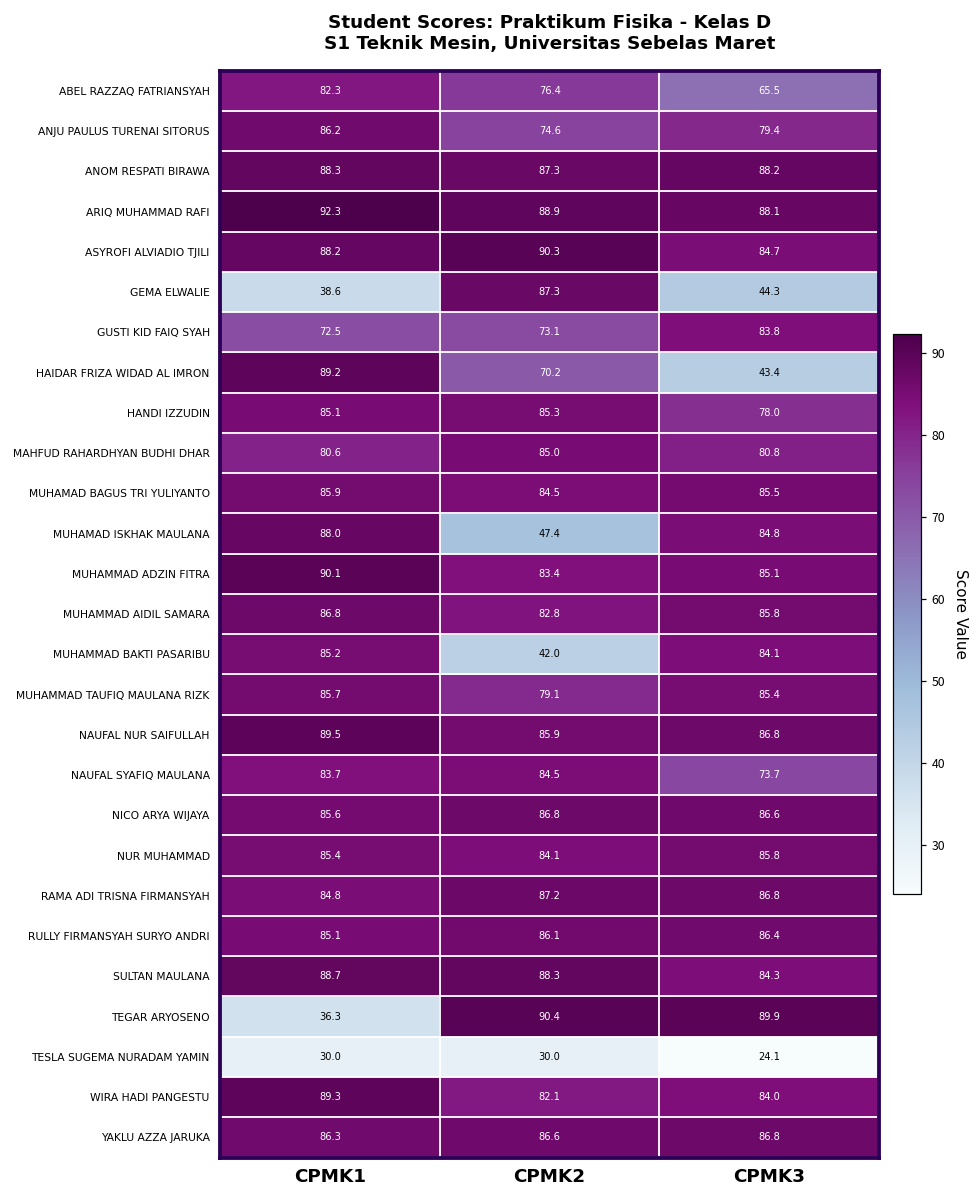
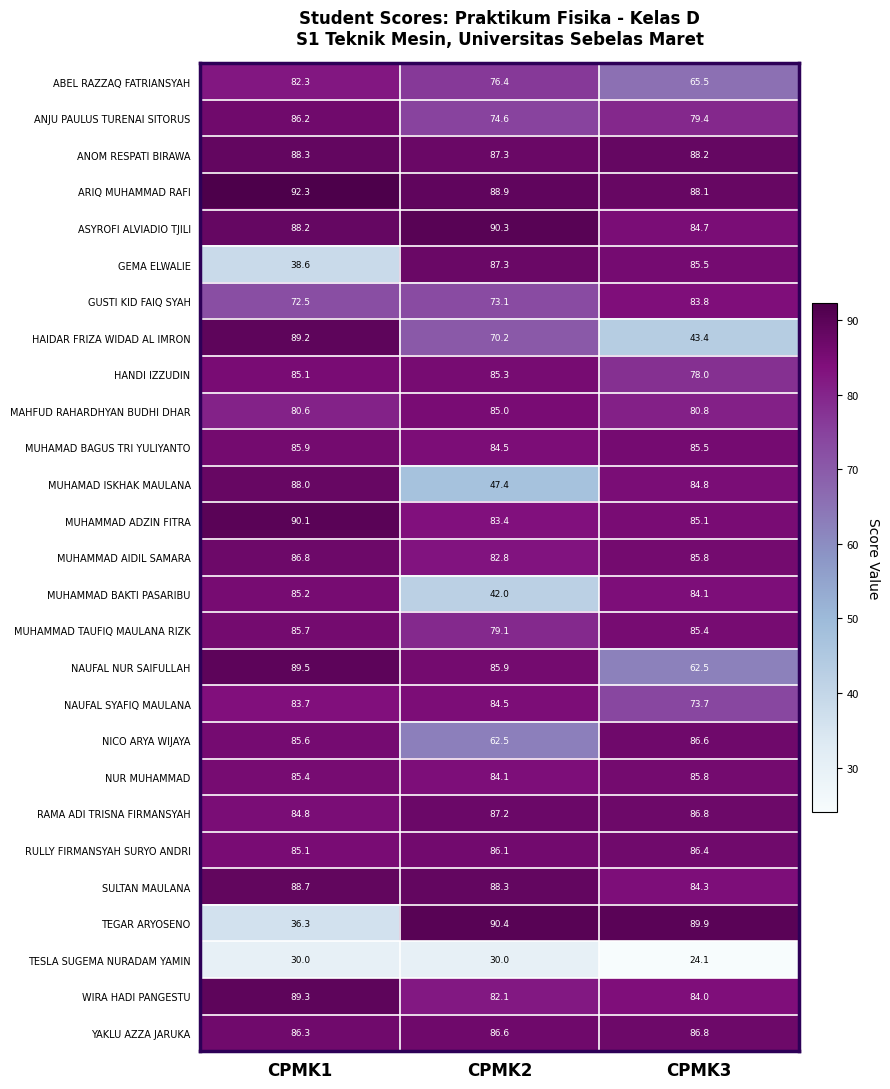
  {
    "ABEL RAZZAQ FATRIANSYAH": {
      "CPMK1": 82.3,
      "CPMK2": 76.4,
      "CPMK3": 65.5
    },
    "ANJU PAULUS TURENAI SITORUS": {
      "CPMK1": 86.2,
      "CPMK2": 74.6,
      "CPMK3": 79.4
    },
    "ANOM RESPATI BIRAWA": {
      "CPMK1": 88.3,
      "CPMK2": 87.3,
      "CPMK3": 88.2
    },
    "ARIQ MUHAMMAD RAFI": {
      "CPMK1": 92.3,
      "CPMK2": 88.9,
      "CPMK3": 88.1
    },
    "ASYROFI ALVIADIO TJILI": {
      "CPMK1": 88.2,
      "CPMK2": 90.3,
      "CPMK3": 84.7
    },
    "GEMA ELWALIE": {
      "CPMK1": 38.6,
      "CPMK2": 87.3,
-     "CPMK3": 44.3
+     "CPMK3": 85.5
    },
    "GUSTI KID FAIQ SYAH": {
      "CPMK1": 72.5,
      "CPMK2": 73.1,
      "CPMK3": 83.8
    },
    "HAIDAR FRIZA WIDAD AL IMRON": {
      "CPMK1": 89.2,
      "CPMK2": 70.2,
      "CPMK3": 43.4
    },
    "HANDI IZZUDIN": {
      "CPMK1": 85.1,
      "CPMK2": 85.3,
      "CPMK3": 78.0
    },
    "MAHFUD RAHARDHYAN BUDHI DHAR": {
      "CPMK1": 80.6,
      "CPMK2": 85.0,
      "CPMK3": 80.8
    },
    "MUHAMAD BAGUS TRI YULIYANTO": {
      "CPMK1": 85.9,
      "CPMK2": 84.5,
      "CPMK3": 85.5
    },
    "MUHAMAD ISKHAK MAULANA": {
      "CPMK1": 88.0,
      "CPMK2": 47.4,
      "CPMK3": 84.8
    },
    "MUHAMMAD ADZIN FITRA": {
      "CPMK1": 90.1,
      "CPMK2": 83.4,
      "CPMK3": 85.1
    },
    "MUHAMMAD AIDIL SAMARA": {
      "CPMK1": 86.8,
      "CPMK2": 82.8,
      "CPMK3": 85.8
    },
    "MUHAMMAD BAKTI PASARIBU": {
      "CPMK1": 85.2,
      "CPMK2": 42.0,
      "CPMK3": 84.1
    },
    "MUHAMMAD TAUFIQ MAULANA RIZK": {
      "CPMK1": 85.7,
      "CPMK2": 79.1,
      "CPMK3": 85.4
    },
    "NAUFAL NUR SAIFULLAH": {
      "CPMK1": 89.5,
      "CPMK2": 85.9,
-     "CPMK3": 86.8
+     "CPMK3": 62.5
    },
    "NAUFAL SYAFIQ MAULANA": {
      "CPMK1": 83.7,
      "CPMK2": 84.5,
      "CPMK3": 73.7
    },
    "NICO ARYA WIJAYA": {
      "CPMK1": 85.6,
-     "CPMK2": 86.8,
+     "CPMK2": 62.5,
      "CPMK3": 86.6
    },
    "NUR MUHAMMAD": {
      "CPMK1": 85.4,
      "CPMK2": 84.1,
      "CPMK3": 85.8
    },
    "RAMA ADI TRISNA FIRMANSYAH": {
      "CPMK1": 84.8,
      "CPMK2": 87.2,
      "CPMK3": 86.8
    },
    "RULLY FIRMANSYAH SURYO ANDRI": {
      "CPMK1": 85.1,
      "CPMK2": 86.1,
      "CPMK3": 86.4
    },
    "SULTAN MAULANA": {
      "CPMK1": 88.7,
      "CPMK2": 88.3,
      "CPMK3": 84.3
    },
    "TEGAR ARYOSENO": {
      "CPMK1": 36.3,
      "CPMK2": 90.4,
      "CPMK3": 89.9
    },
    "TESLA SUGEMA NURADAM YAMIN": {
      "CPMK1": 30.0,
      "CPMK2": 30.0,
      "CPMK3": 24.1
    },
    "WIRA HADI PANGESTU": {
      "CPMK1": 89.3,
      "CPMK2": 82.1,
      "CPMK3": 84.0
    },
    "YAKLU AZZA JARUKA": {
      "CPMK1": 86.3,
      "CPMK2": 86.6,
      "CPMK3": 86.8
    }
  }
